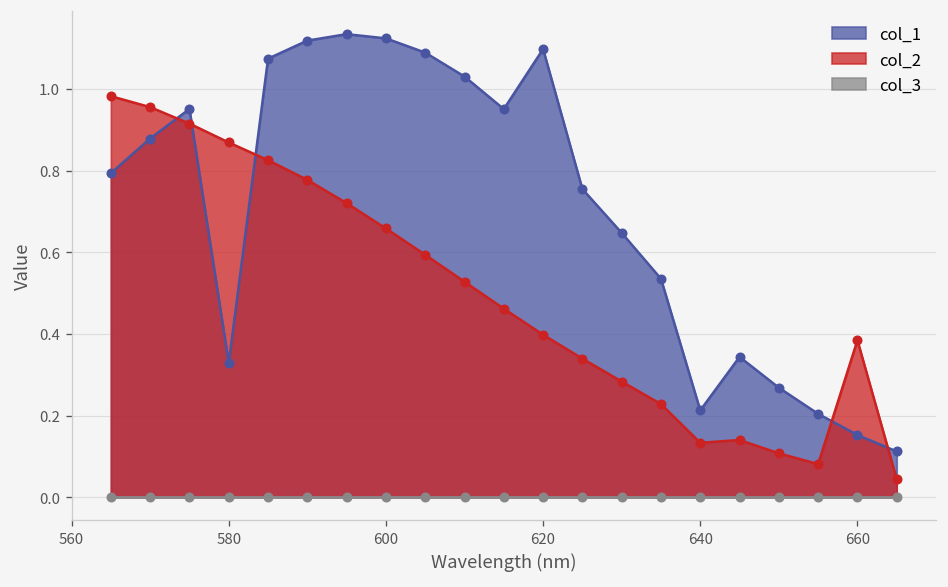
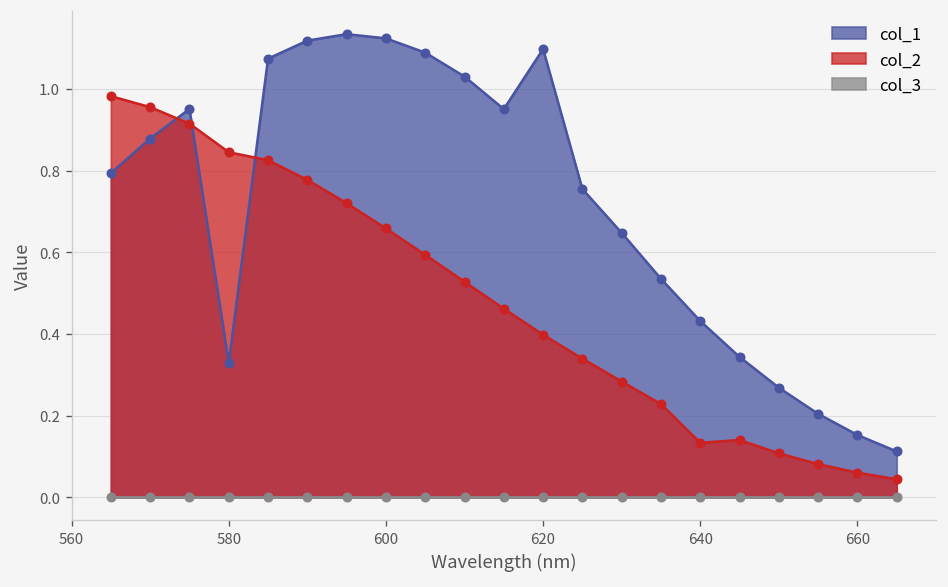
  {
    "col_1": {
      "580": 0.33,
      "600": 1.12,
      "620": 1.10,
-     "640": 0.21,
+     "640": 0.43,
      "660": 0.15
    },
    "col_2": {
-     "580": 0.87,
+     "580": 0.85,
      "600": 0.66,
      "620": 0.40,
      "640": 0.13,
-     "660": 0.38
+     "660": 0.06
    },
    "col_3": {
      "580": 0.00,
      "600": 0.00,
      "620": 0.00,
      "640": 0.00,
      "660": 0.00
    }
  }
